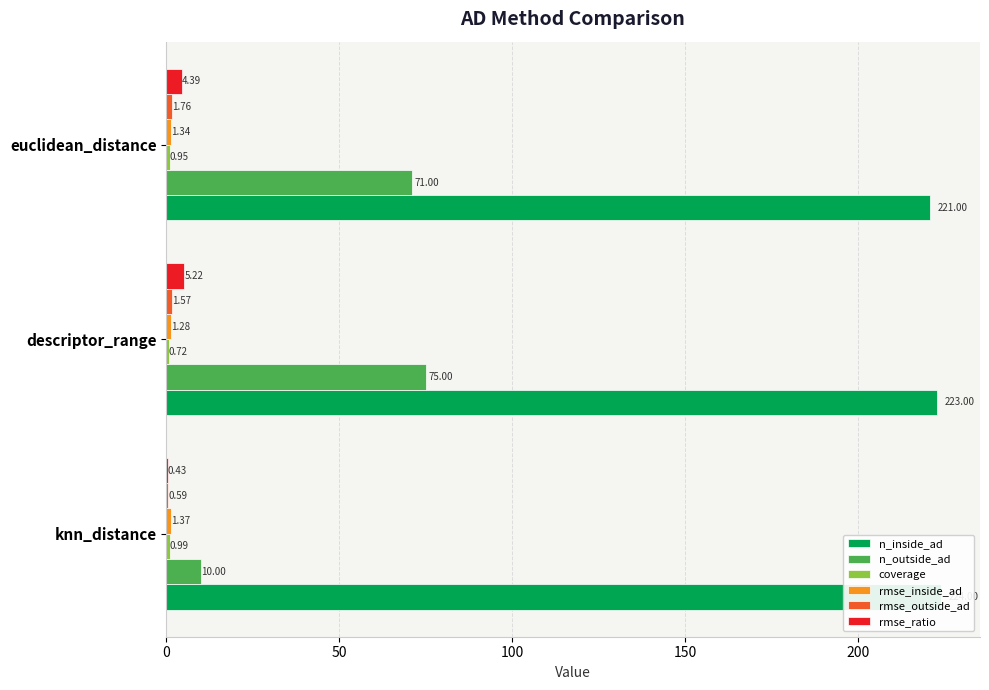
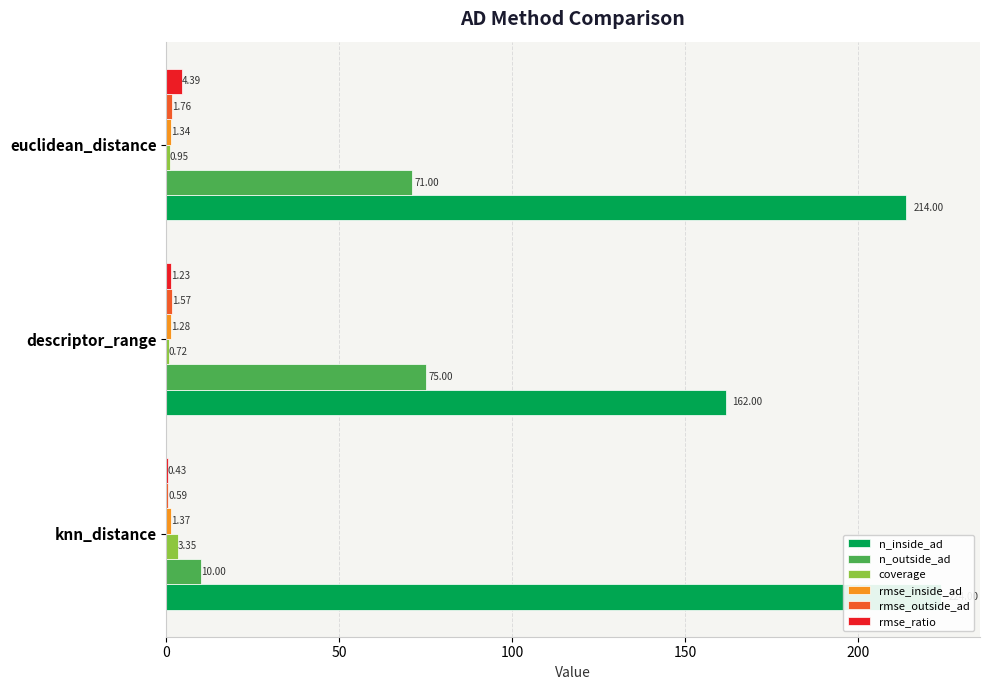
  {
    "n_inside_ad": {
-     "euclidean_distance": 221.00,
-     "descriptor_range": 223.00
+     "euclidean_distance": 214.00,
+     "descriptor_range": 162.00
    },
    "n_outside_ad": {
      "euclidean_distance": 71.00,
      "descriptor_range": 75.00,
      "knn_distance": 10.00
    },
    "coverage": {
      "euclidean_distance": 0.95,
      "descriptor_range": 0.72,
-     "knn_distance": 0.99
+     "knn_distance": 3.35
    },
    "rmse_ratio": {
      "euclidean_distance": 4.39,
-     "descriptor_range": 5.22,
+     "descriptor_range": 1.23,
      "knn_distance": 0.43
    }
  }
